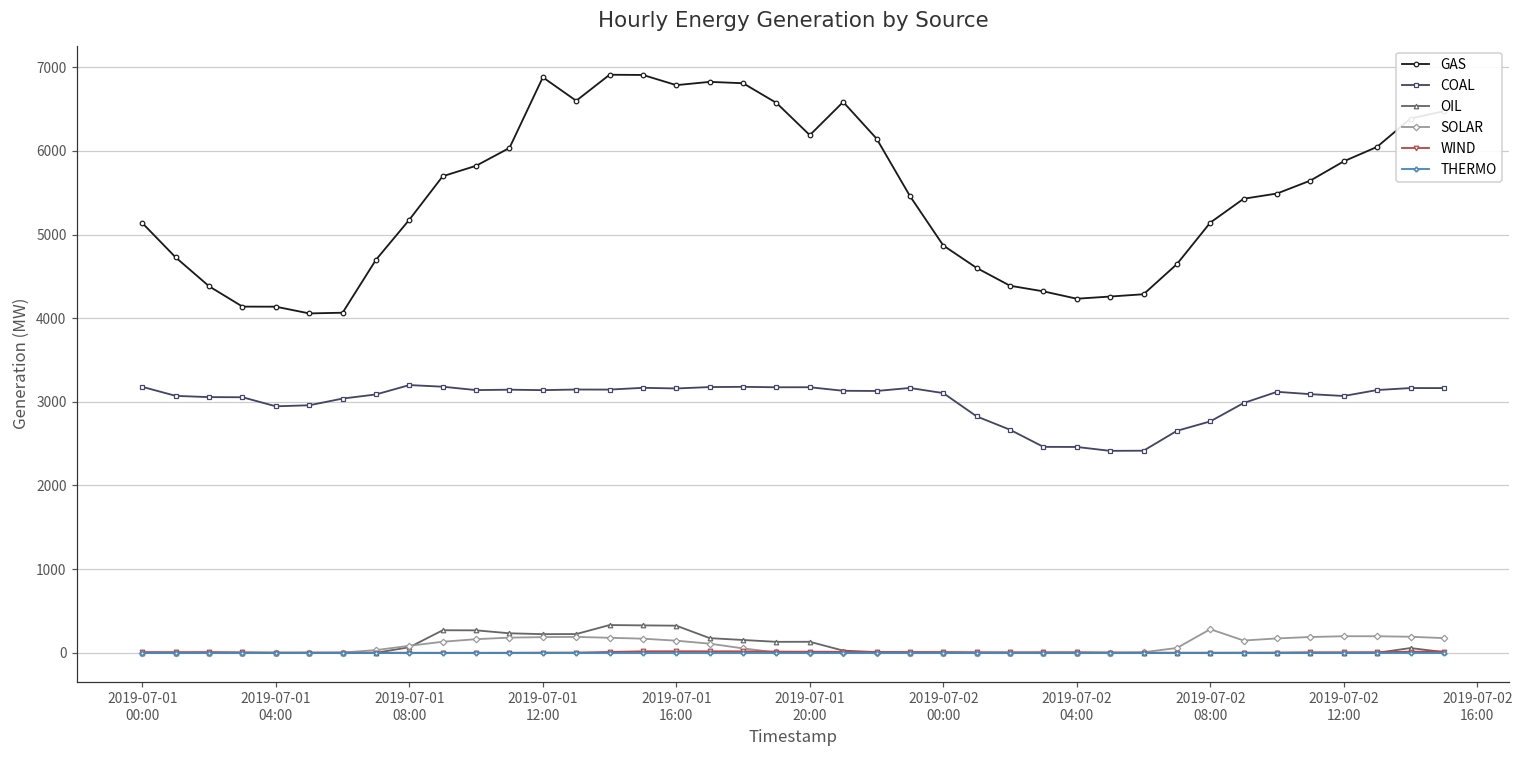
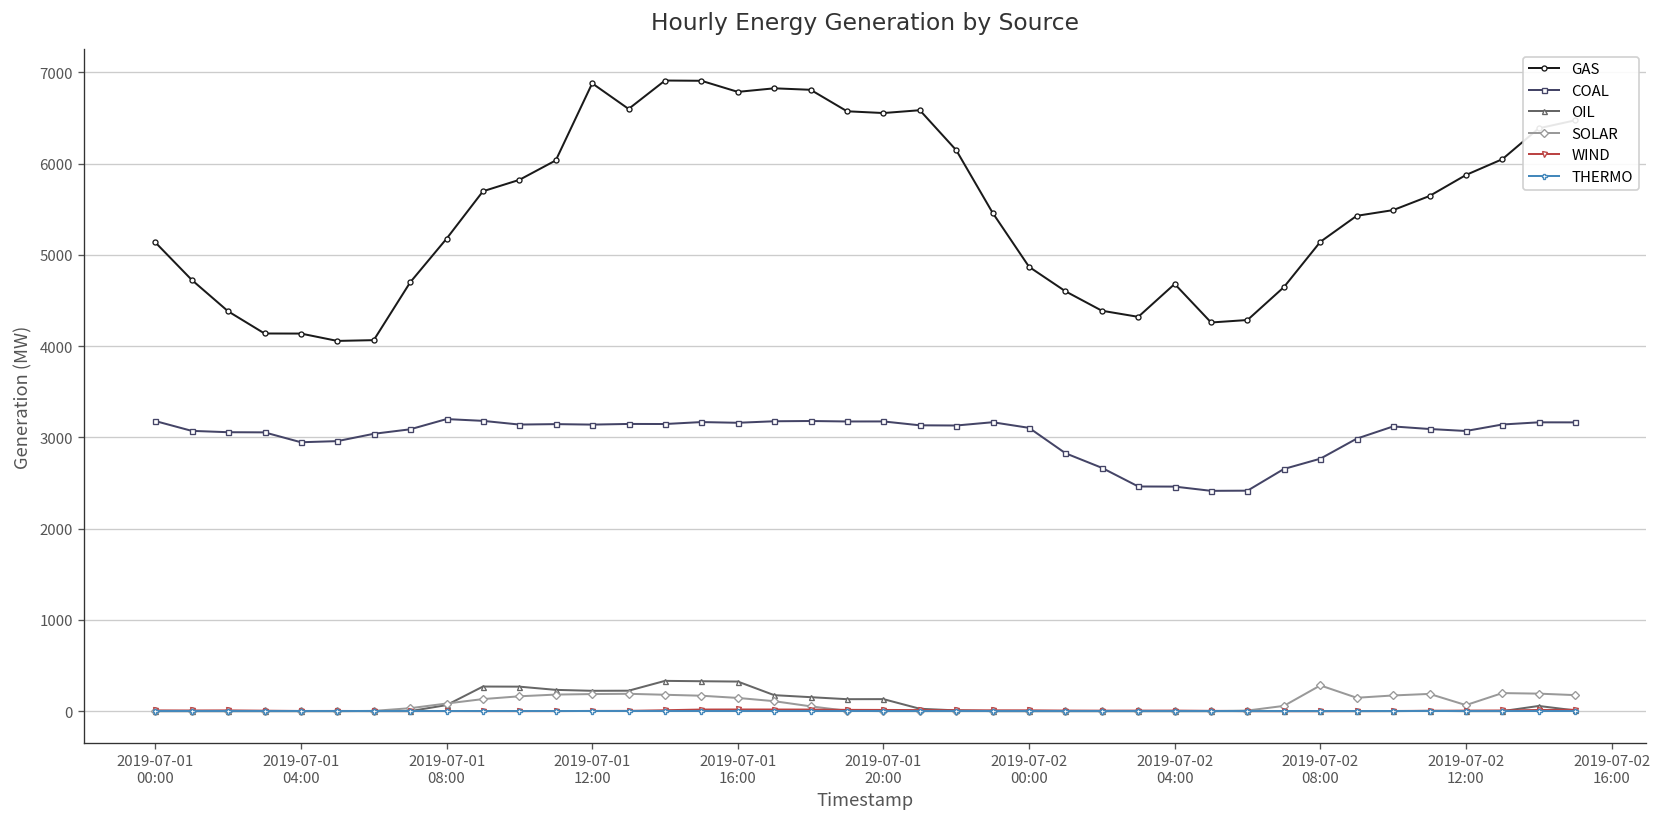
  {
    "GAS": {
      "2019-07-01 00:00": 5100,
      "2019-07-01 04:00": 4100,
      "2019-07-01 08:00": 5200,
      "2019-07-01 12:00": 6900,
      "2019-07-01 16:00": 6800,
-     "2019-07-01 20:00": 6200,
+     "2019-07-01 20:00": 6600,
      "2019-07-02 00:00": 4900,
-     "2019-07-02 04:00": 4200,
+     "2019-07-02 04:00": 4700,
      "2019-07-02 08:00": 5100,
      "2019-07-02 12:00": 5900
    },
    "SOLAR": {
      "2019-07-01 12:00": 200,
      "2019-07-01 16:00": 100,
      "2019-07-02 08:00": 300,
-     "2019-07-02 12:00": 200
+     "2019-07-02 12:00": 100
    }
  }
